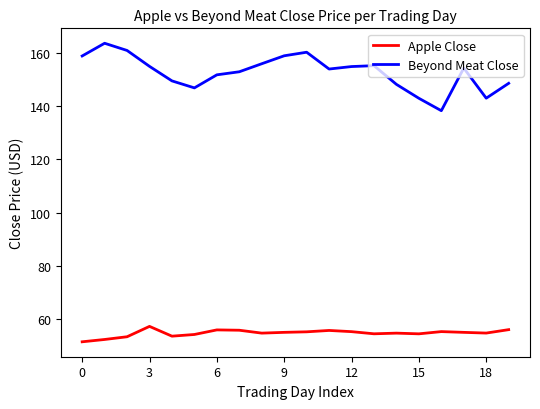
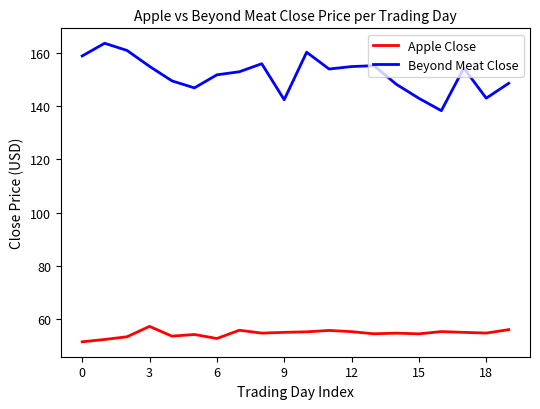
  {
    "Apple Close": {
      "0": 51,
      "3": 57,
-     "6": 56,
+     "6": 53,
      "9": 55,
      "12": 55,
      "15": 54,
      "18": 55
    },
    "Beyond Meat Close": {
      "0": 159,
      "3": 155,
      "6": 152,
-     "9": 159,
+     "9": 142,
      "12": 155,
      "15": 143,
      "18": 143
    }
  }
